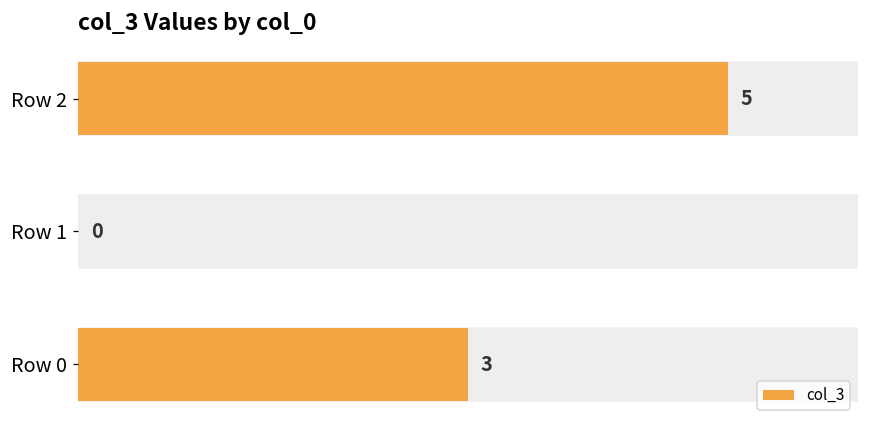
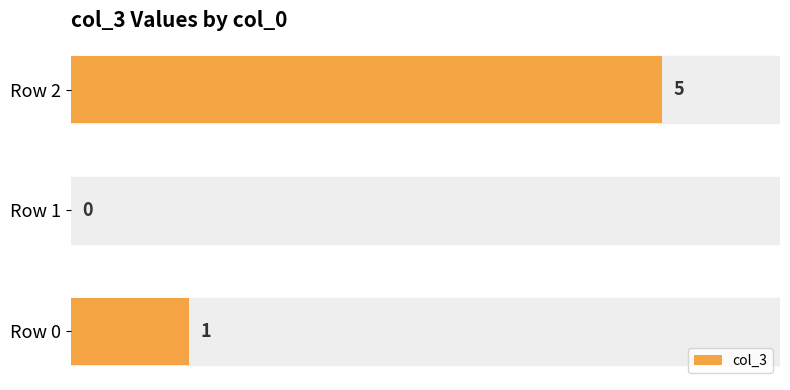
  {
    "Row 2": 5,
    "Row 1": 0,
-   "Row 0": 3
+   "Row 0": 1
  }
